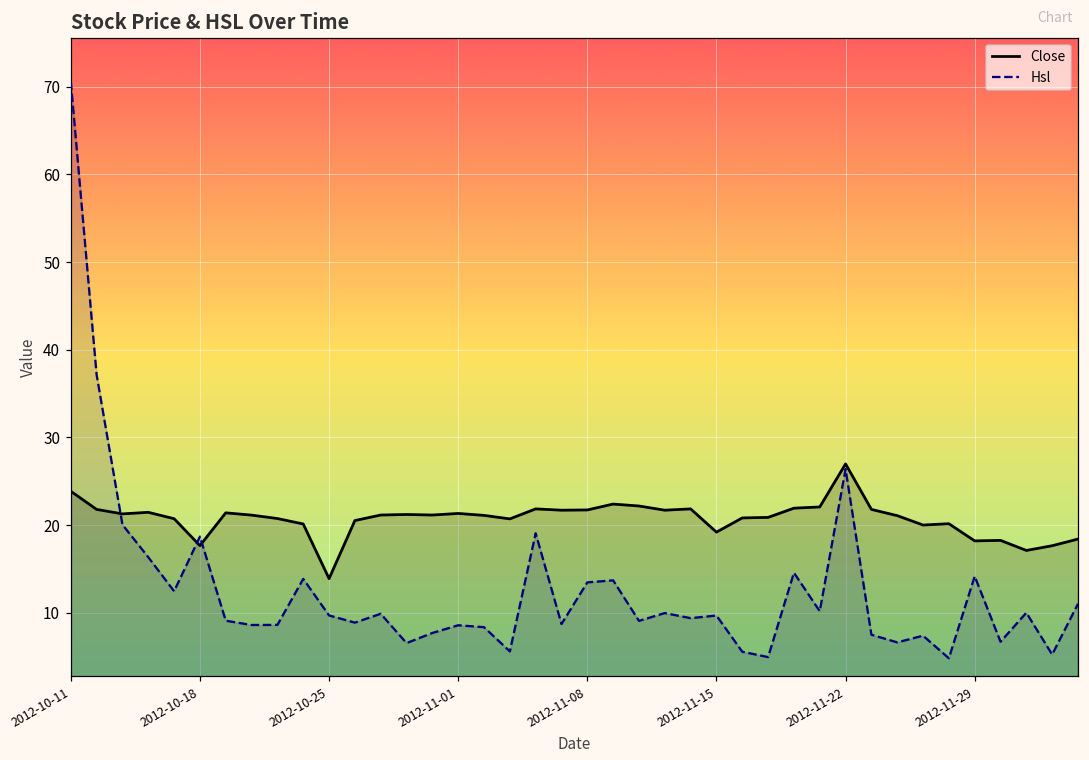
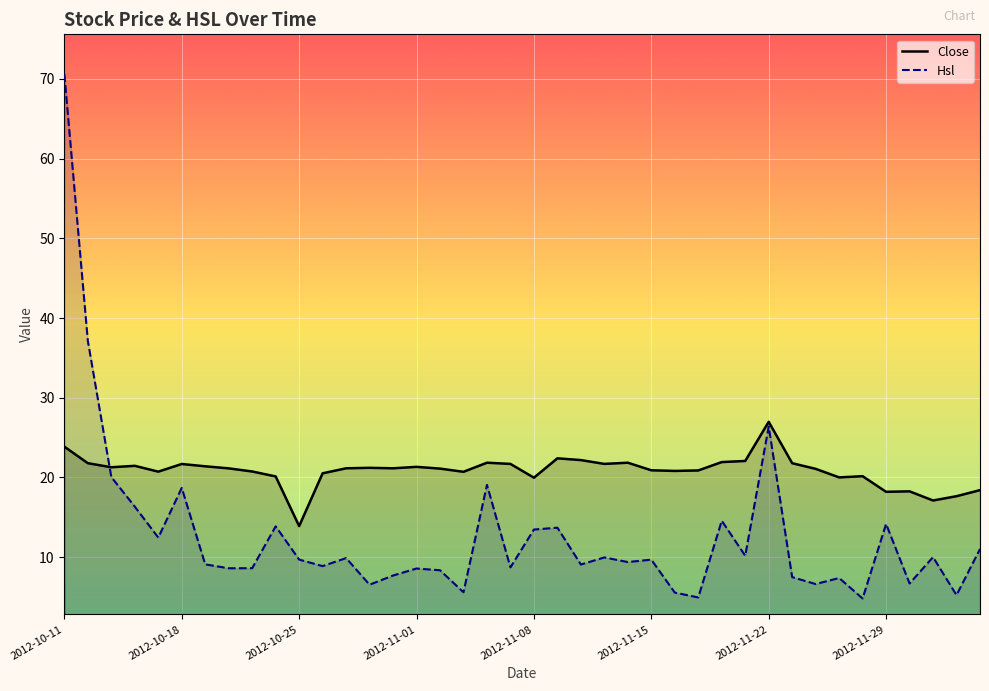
  {
    "Close": {
      "2012-10-11": 24,
-     "2012-10-18": 18,
+     "2012-10-18": 22,
      "2012-10-25": 14,
      "2012-11-01": 21,
-     "2012-11-08": 22,
-     "2012-11-15": 19,
+     "2012-11-08": 20,
+     "2012-11-15": 21,
      "2012-11-22": 27,
      "2012-11-29": 18
    },
    "Hsl": {
      "2012-10-11": 71,
      "2012-10-18": 19,
      "2012-10-25": 10,
      "2012-11-01": 9,
      "2012-11-08": 13,
      "2012-11-15": 10,
      "2012-11-22": 26,
      "2012-11-29": 14
    }
  }
